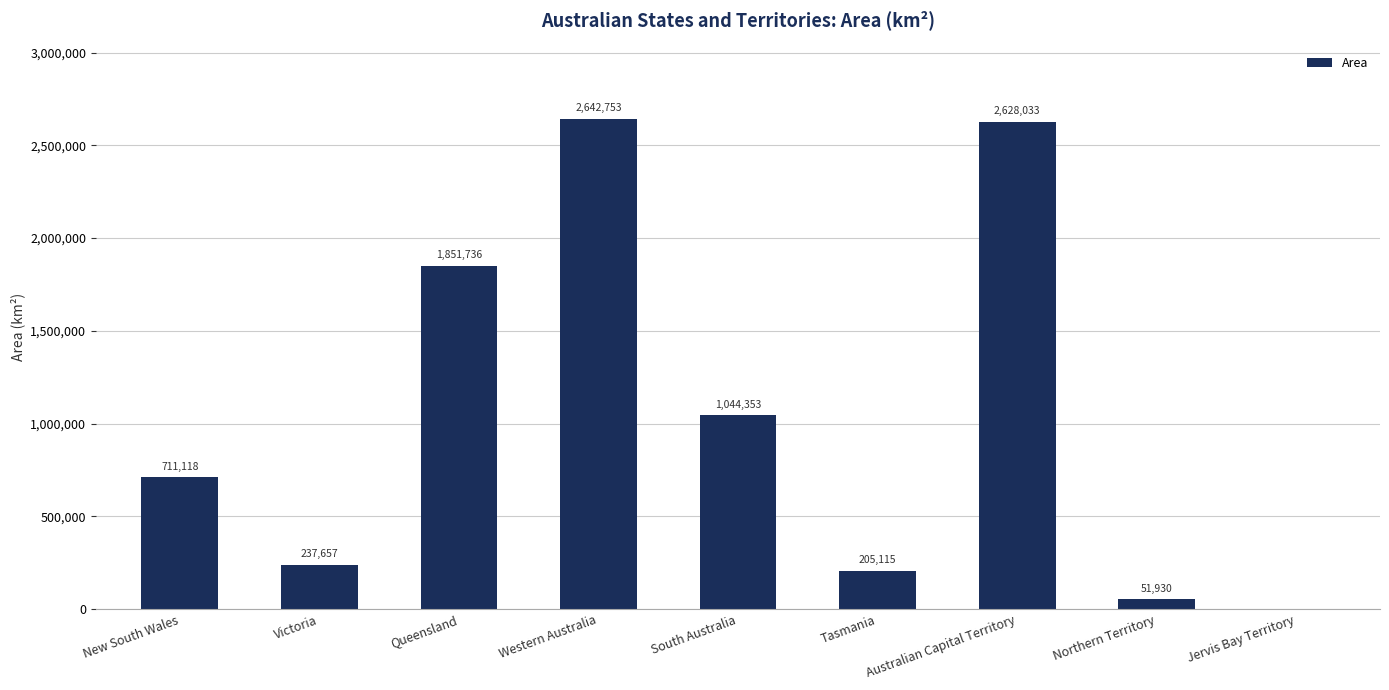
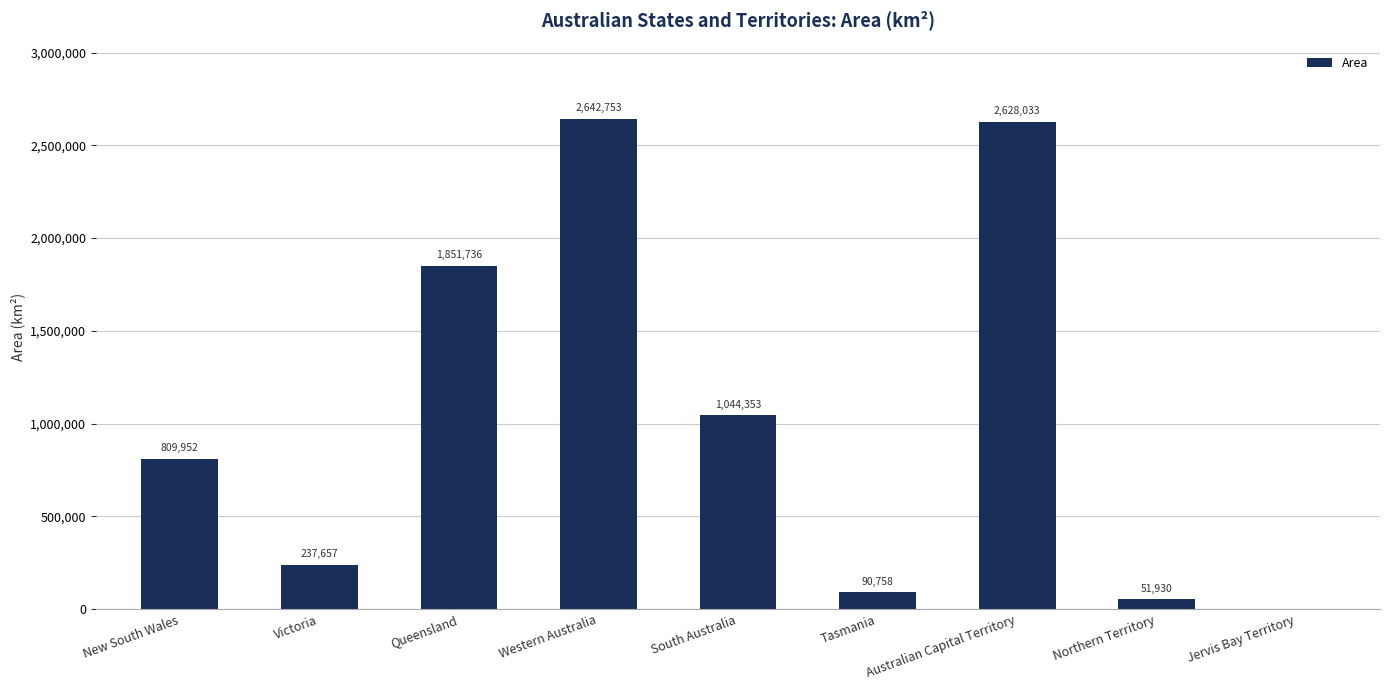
  {
-   "New South Wales": "711,118",
+   "New South Wales": "809,952",
    "Victoria": "237,657",
    "Queensland": "1,851,736",
    "Western Australia": "2,642,753",
    "South Australia": "1,044,353",
-   "Tasmania": "205,115",
+   "Tasmania": "90,758",
    "Australian Capital Territory": "2,628,033",
    "Northern Territory": "51,930"
  }
